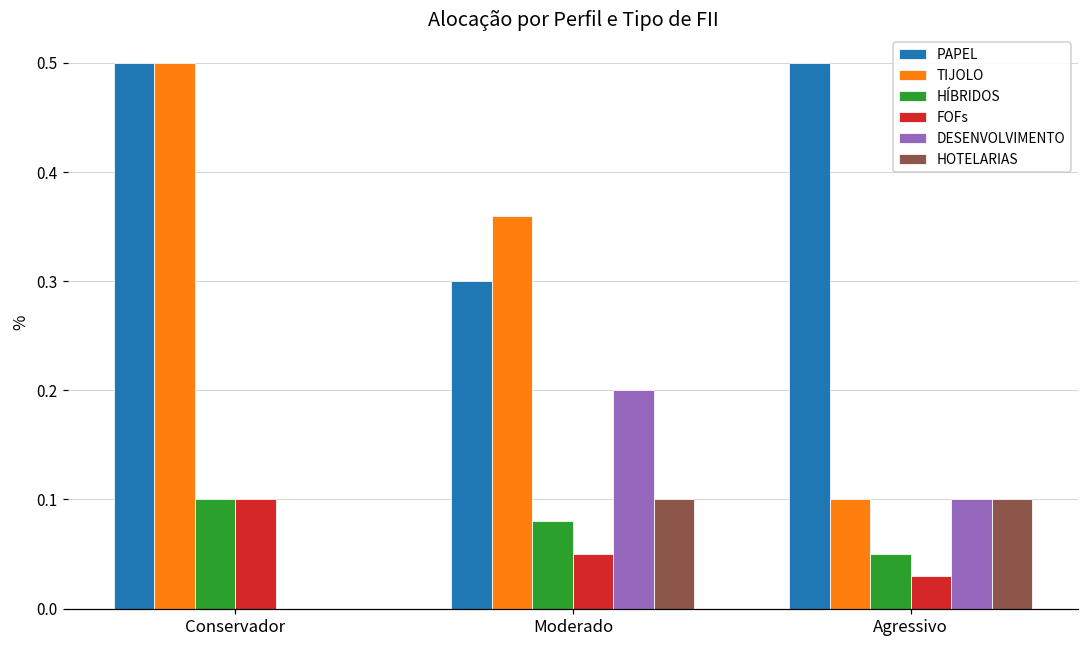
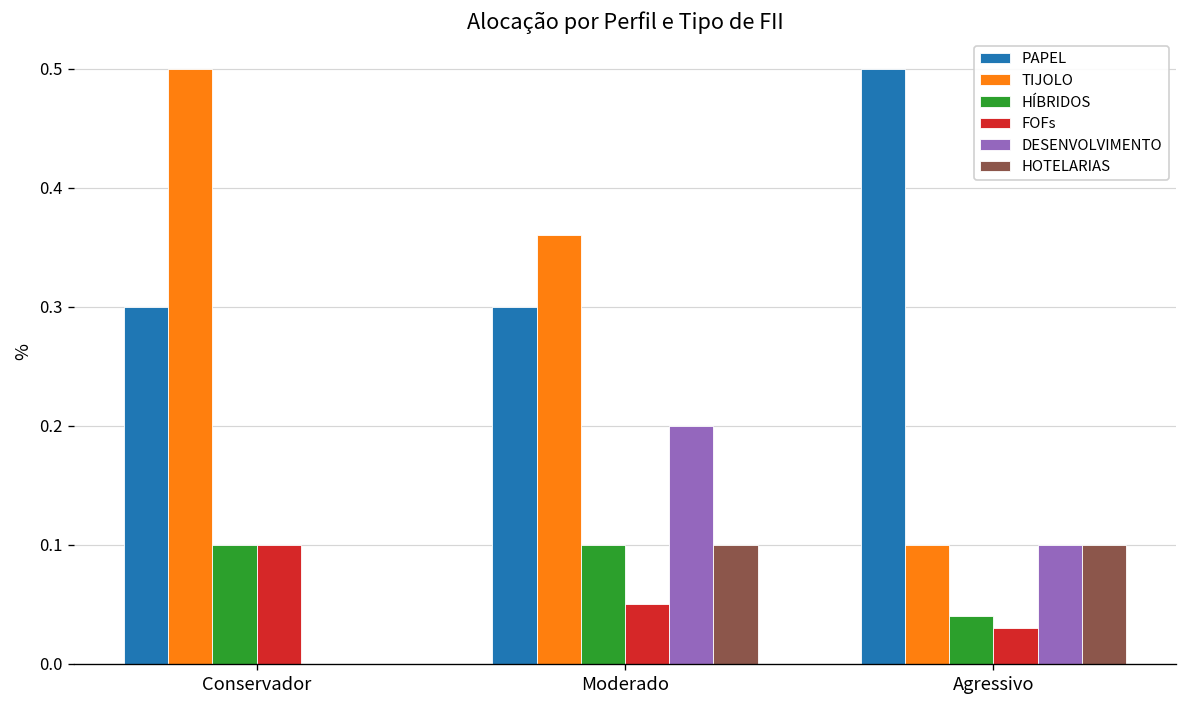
  {
    "PAPEL": {
-     "Conservador": 0.5,
+     "Conservador": 0.3,
      "Moderado": 0.3,
      "Agressivo": 0.5
    },
    "TIJOLO": {
      "Conservador": 0.50,
      "Moderado": 0.36,
      "Agressivo": 0.10
    },
    "HÍBRIDOS": {
      "Conservador": 0.10,
-     "Moderado": 0.08,
-     "Agressivo": 0.05
+     "Moderado": 0.10,
+     "Agressivo": 0.04
    },
    "FOFs": {
      "Conservador": 0.10,
      "Moderado": 0.05,
      "Agressivo": 0.03
    },
    "DESENVOLVIMENTO": {
      "Conservador": 0.00,
      "Moderado": 0.20,
      "Agressivo": 0.10
    },
    "HOTELARIAS": {
      "Conservador": 0.00,
      "Moderado": 0.10,
      "Agressivo": 0.10
    }
  }
